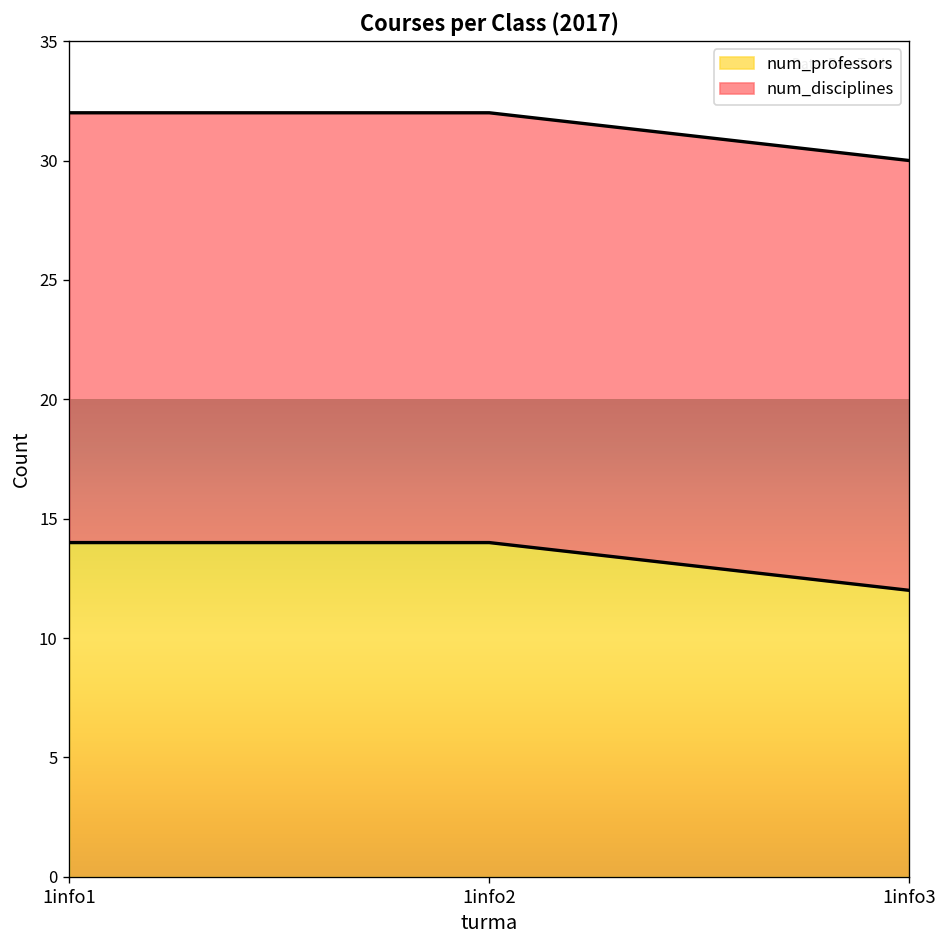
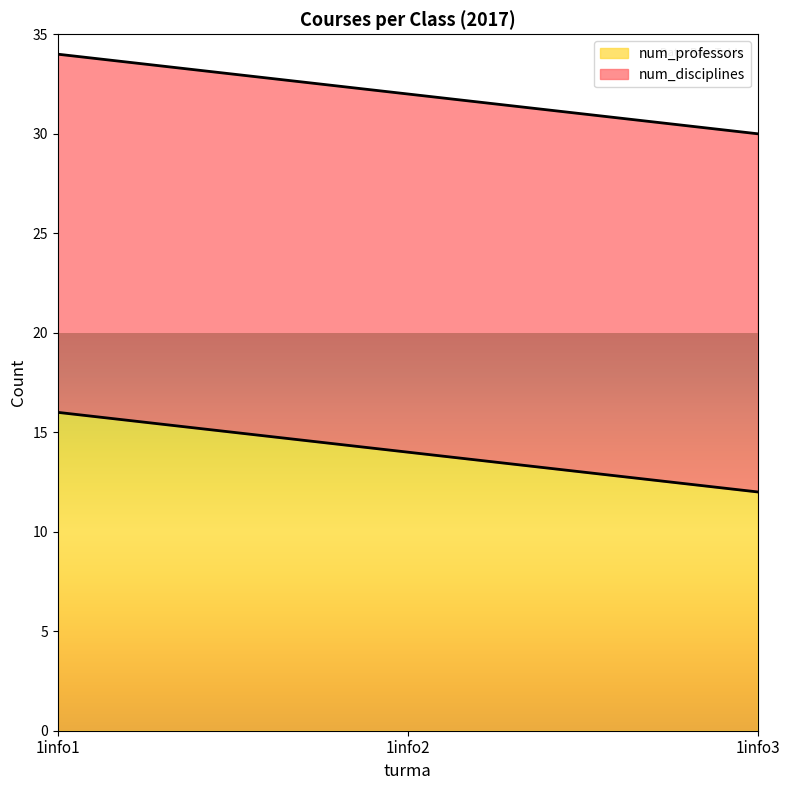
  {
    "num_professors": {
-     "1info1": 14,
+     "1info1": 16,
      "1info2": 14,
      "1info3": 12
    },
    "num_disciplines": {
      "1info1": 18,
      "1info2": 18,
      "1info3": 18
    }
  }
